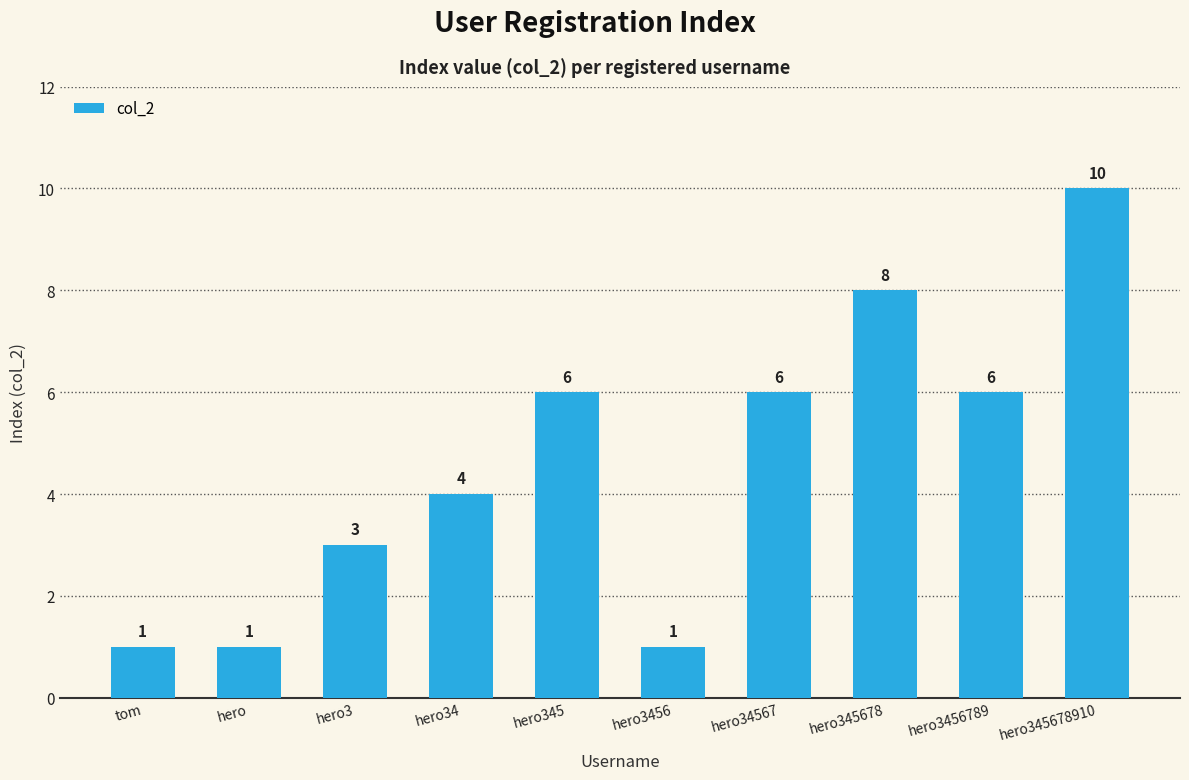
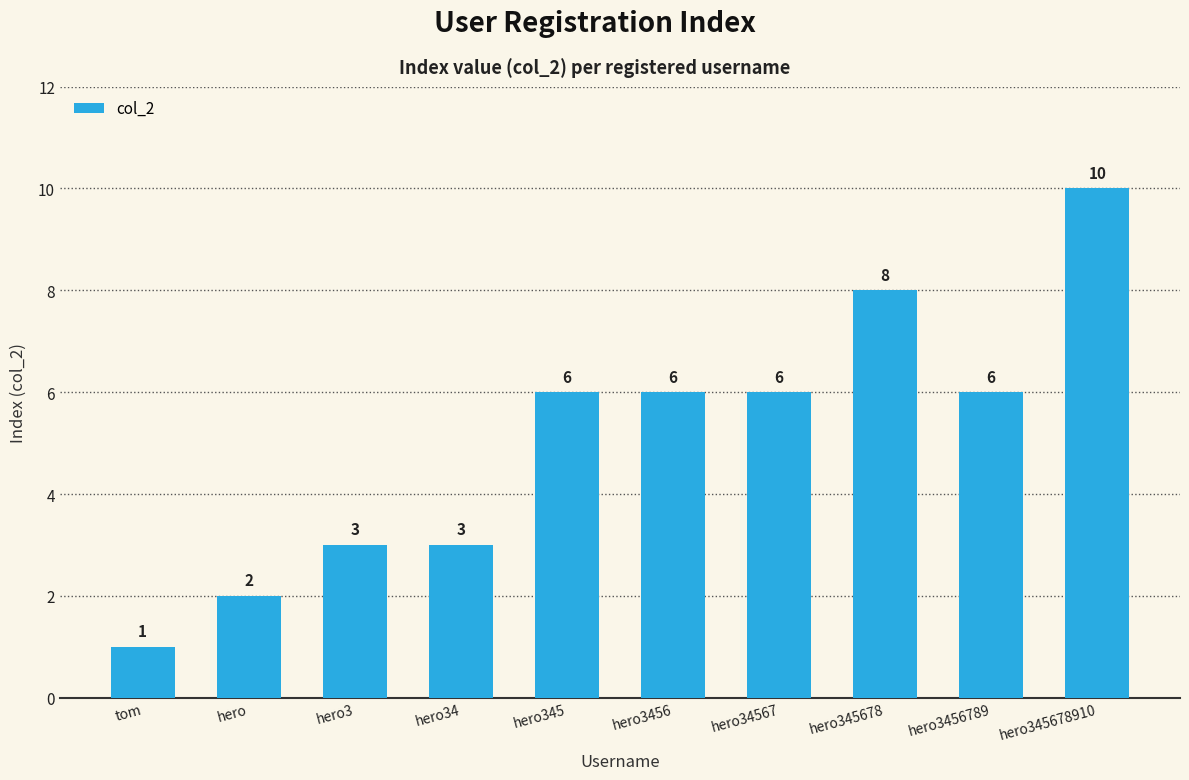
  {
    "tom": 1,
-   "hero": 1,
+   "hero": 2,
    "hero3": 3,
-   "hero34": 4,
+   "hero34": 3,
    "hero345": 6,
-   "hero3456": 1,
+   "hero3456": 6,
    "hero34567": 6,
    "hero345678": 8,
    "hero3456789": 6,
    "hero345678910": 10
  }
